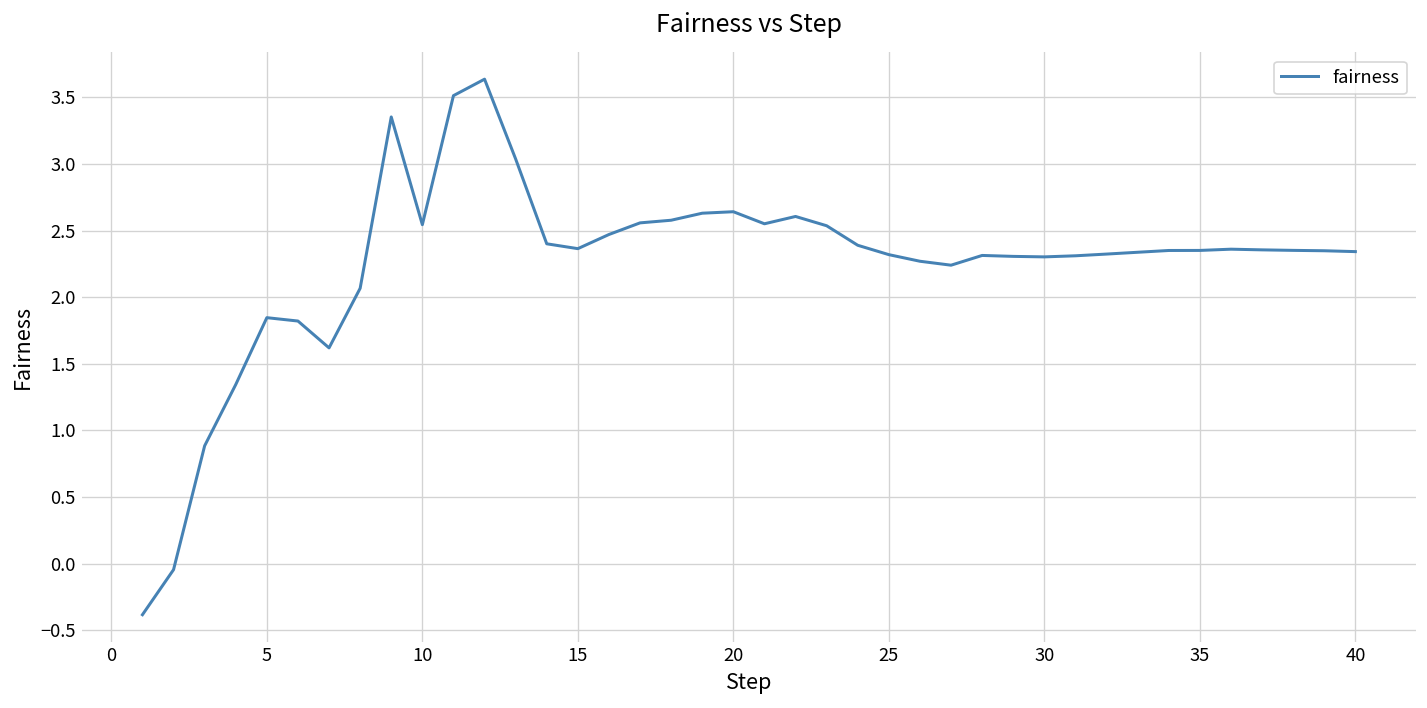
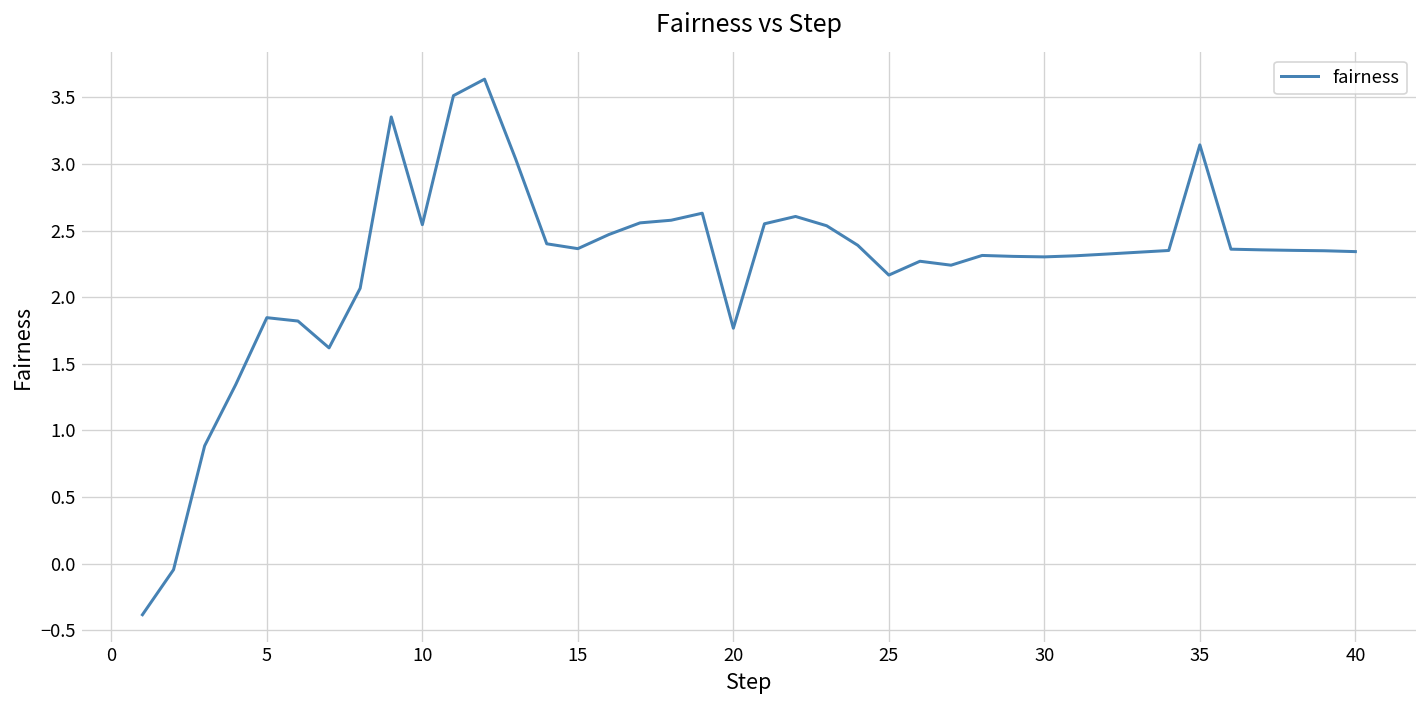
  {
    "5": 1.85,
    "10": 2.54,
    "15": 2.36,
-   "20": 2.64,
-   "25": 2.32,
+   "20": 1.77,
+   "25": 2.17,
    "30": 2.30,
-   "35": 2.35,
+   "35": 3.14,
    "40": 2.34
  }
